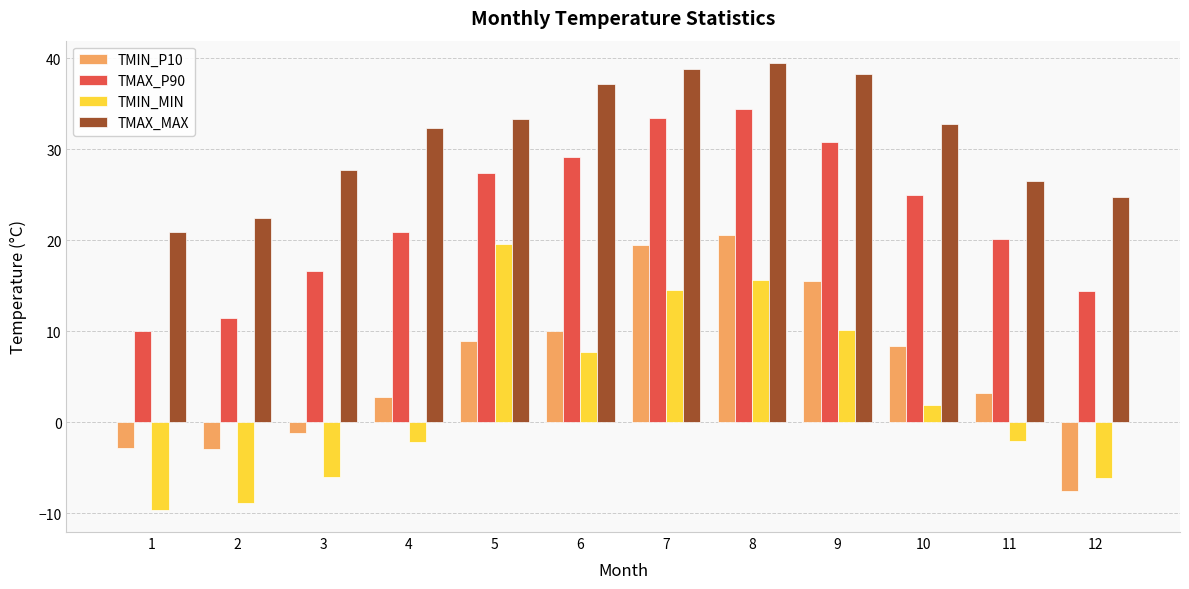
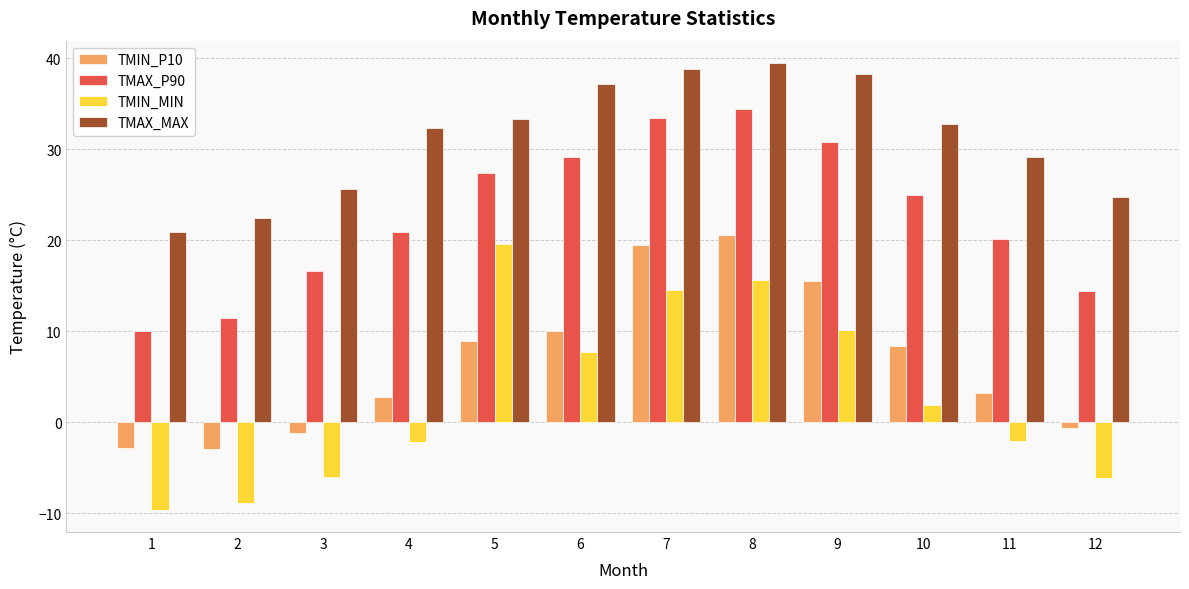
  {
    "TMIN_P10": {
      "1": -3,
      "2": -3,
      "3": -1,
      "4": 3,
      "5": 9,
      "6": 10,
      "7": 19,
      "8": 21,
      "9": 16,
      "10": 8,
      "11": 3,
-     "12": -8
+     "12": -1
    },
    "TMAX_P90": {
      "1": 10,
      "2": 12,
      "3": 17,
      "4": 21,
      "5": 27,
      "6": 29,
      "7": 33,
      "8": 34,
      "9": 31,
      "10": 25,
      "11": 20,
      "12": 14
    },
    "TMIN_MIN": {
      "1": -10,
      "2": -9,
      "3": -6,
      "4": -2,
      "5": 20,
      "6": 8,
      "7": 15,
      "8": 16,
      "9": 10,
      "10": 2,
      "11": -2,
      "12": -6
    },
    "TMAX_MAX": {
      "1": 21,
      "2": 23,
-     "3": 28,
+     "3": 26,
      "4": 32,
      "5": 33,
      "6": 37,
      "7": 39,
      "8": 40,
      "9": 38,
      "10": 33,
-     "11": 27,
+     "11": 29,
      "12": 25
    }
  }
